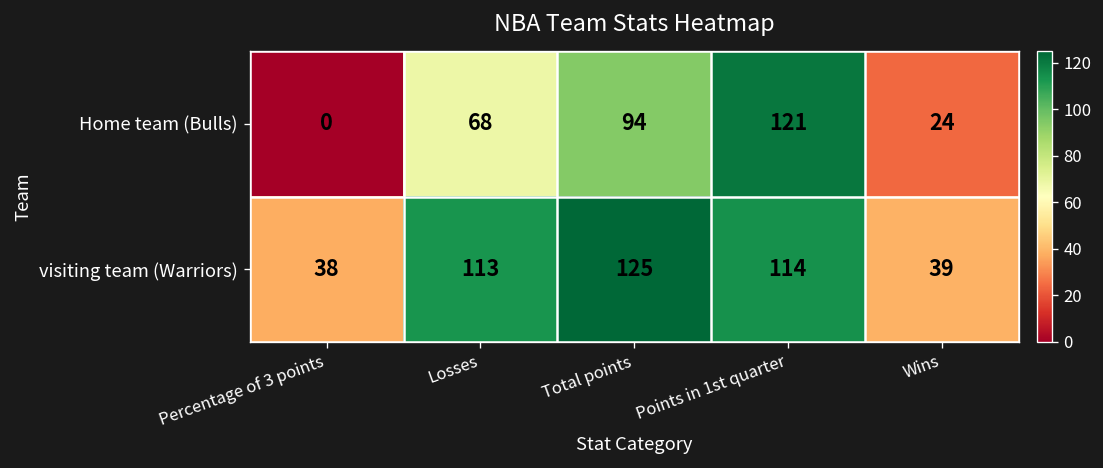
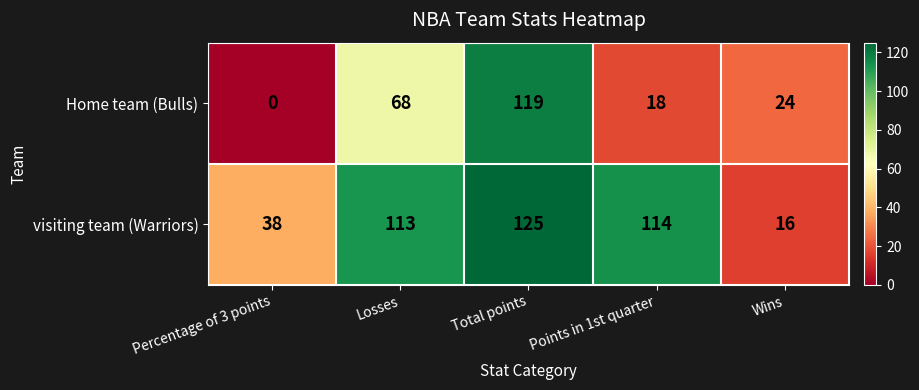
  {
    "Home team (Bulls)": {
      "Percentage of 3 points": 0,
      "Losses": 68,
-     "Total points": 94,
-     "Points in 1st quarter": 121,
+     "Total points": 119,
+     "Points in 1st quarter": 18,
      "Wins": 24
    },
    "visiting team (Warriors)": {
      "Percentage of 3 points": 38,
      "Losses": 113,
      "Total points": 125,
      "Points in 1st quarter": 114,
-     "Wins": 39
+     "Wins": 16
    }
  }
